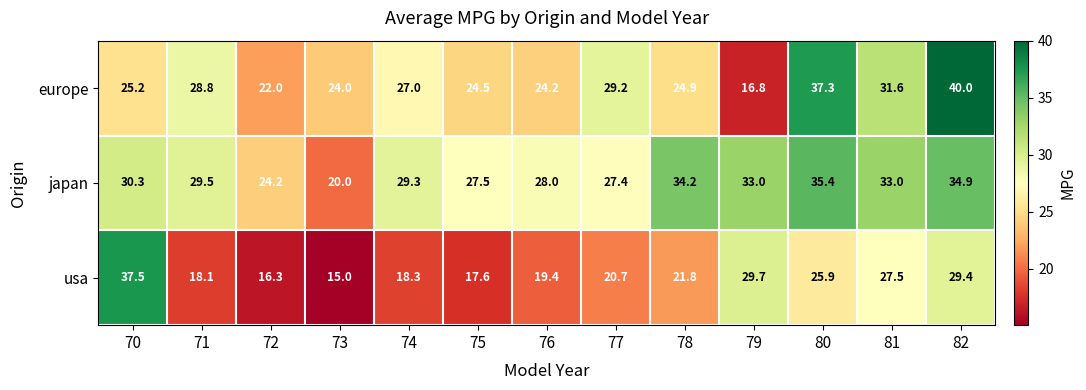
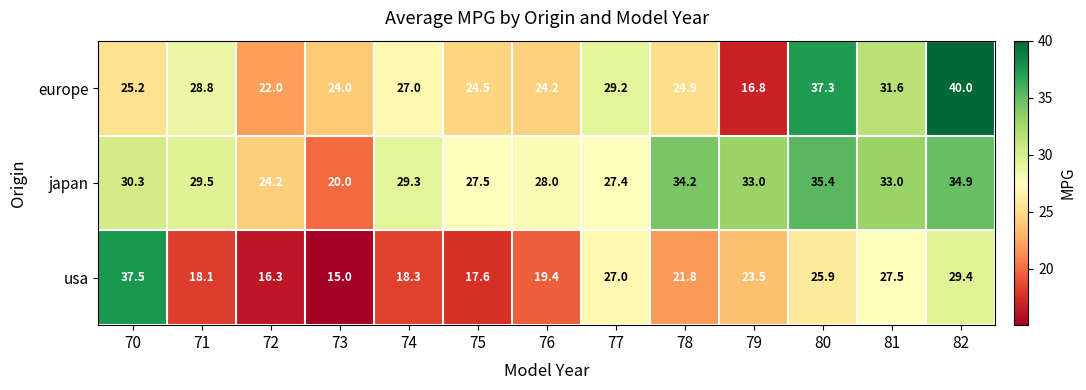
  {
    "europe": {
      "70": 25.2,
      "71": 28.8,
      "72": 22.0,
      "73": 24.0,
      "74": 27.0,
      "75": 24.5,
      "76": 24.2,
      "77": 29.2,
      "78": 24.9,
      "79": 16.8,
      "80": 37.3,
      "81": 31.6,
      "82": 40.0
    },
    "japan": {
      "70": 30.3,
      "71": 29.5,
      "72": 24.2,
      "73": 20.0,
      "74": 29.3,
      "75": 27.5,
      "76": 28.0,
      "77": 27.4,
      "78": 34.2,
      "79": 33.0,
      "80": 35.4,
      "81": 33.0,
      "82": 34.9
    },
    "usa": {
      "70": 37.5,
      "71": 18.1,
      "72": 16.3,
      "73": 15.0,
      "74": 18.3,
      "75": 17.6,
      "76": 19.4,
-     "77": 20.7,
+     "77": 27.0,
      "78": 21.8,
-     "79": 29.7,
+     "79": 23.5,
      "80": 25.9,
      "81": 27.5,
      "82": 29.4
    }
  }
